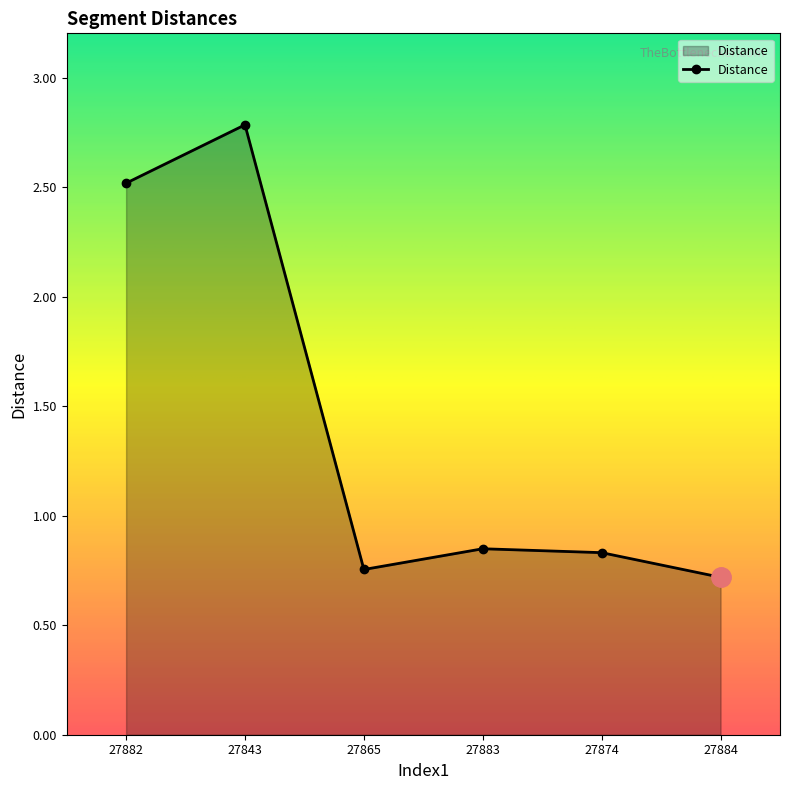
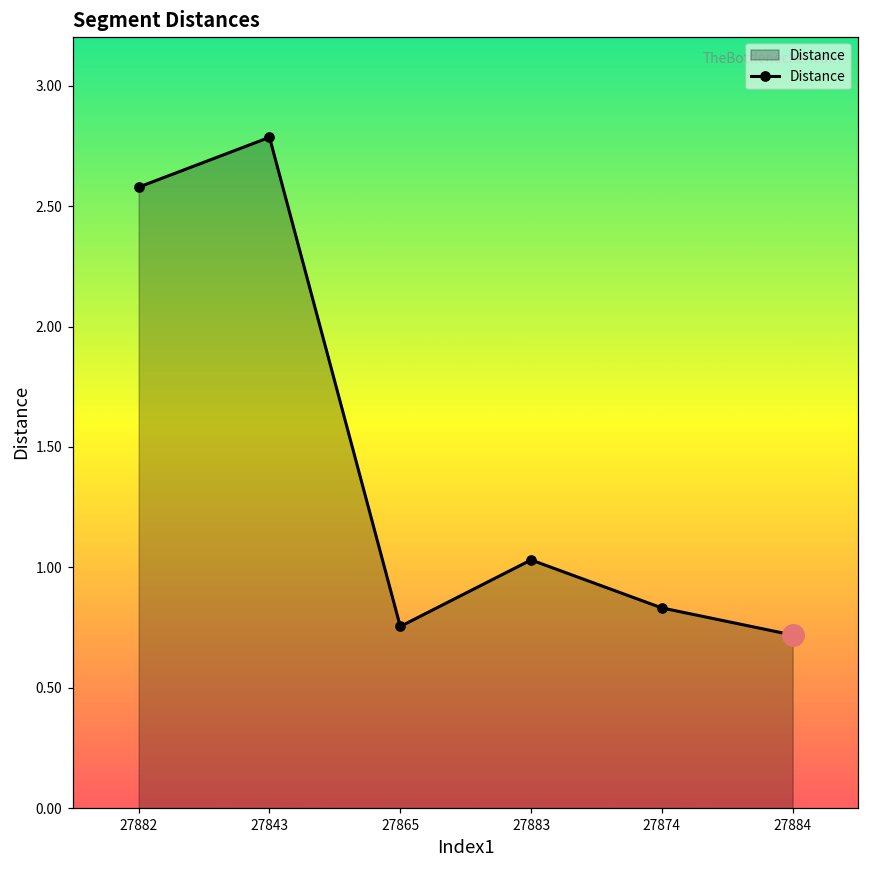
  {
    "Distance": {
-     "27882": 2.52,
+     "27882": 2.58,
      "27843": 2.79,
      "27865": 0.75,
-     "27883": 0.85,
+     "27883": 1.03,
      "27874": 0.83
    }
  }
